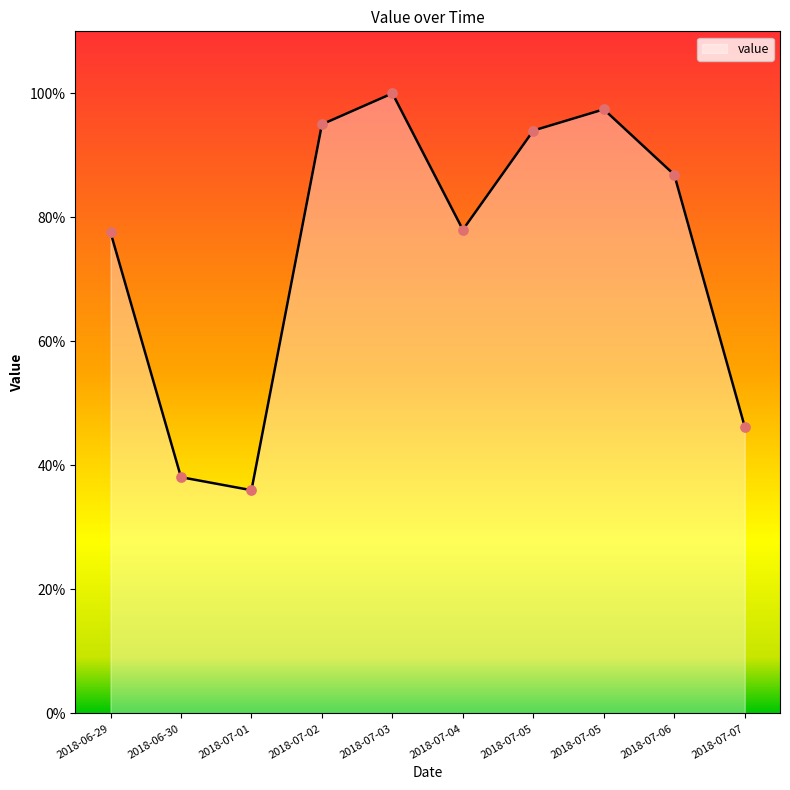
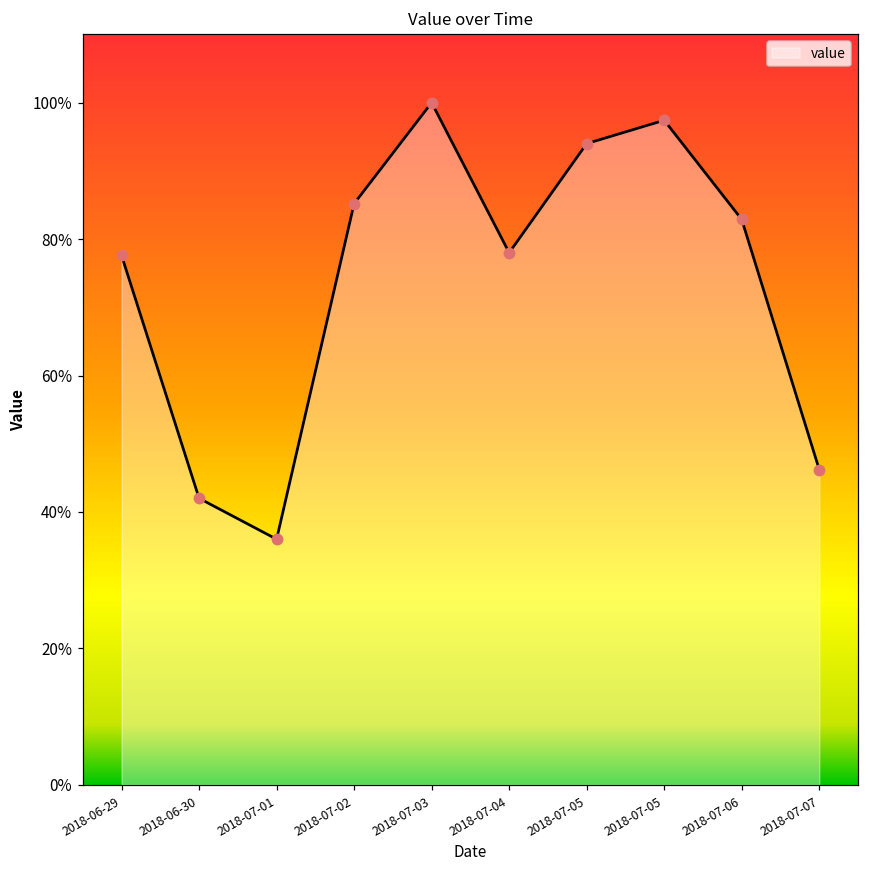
  {
    "2018-06-29": "78%",
-   "2018-06-30": "38%",
+   "2018-06-30": "42%",
    "2018-07-01": "36%",
-   "2018-07-02": "95%",
+   "2018-07-02": "85%",
    "2018-07-03": "100%",
    "2018-07-04": "78%",
-   "2018-07-06": "87%",
+   "2018-07-06": "83%",
    "2018-07-07": "46%"
  }
